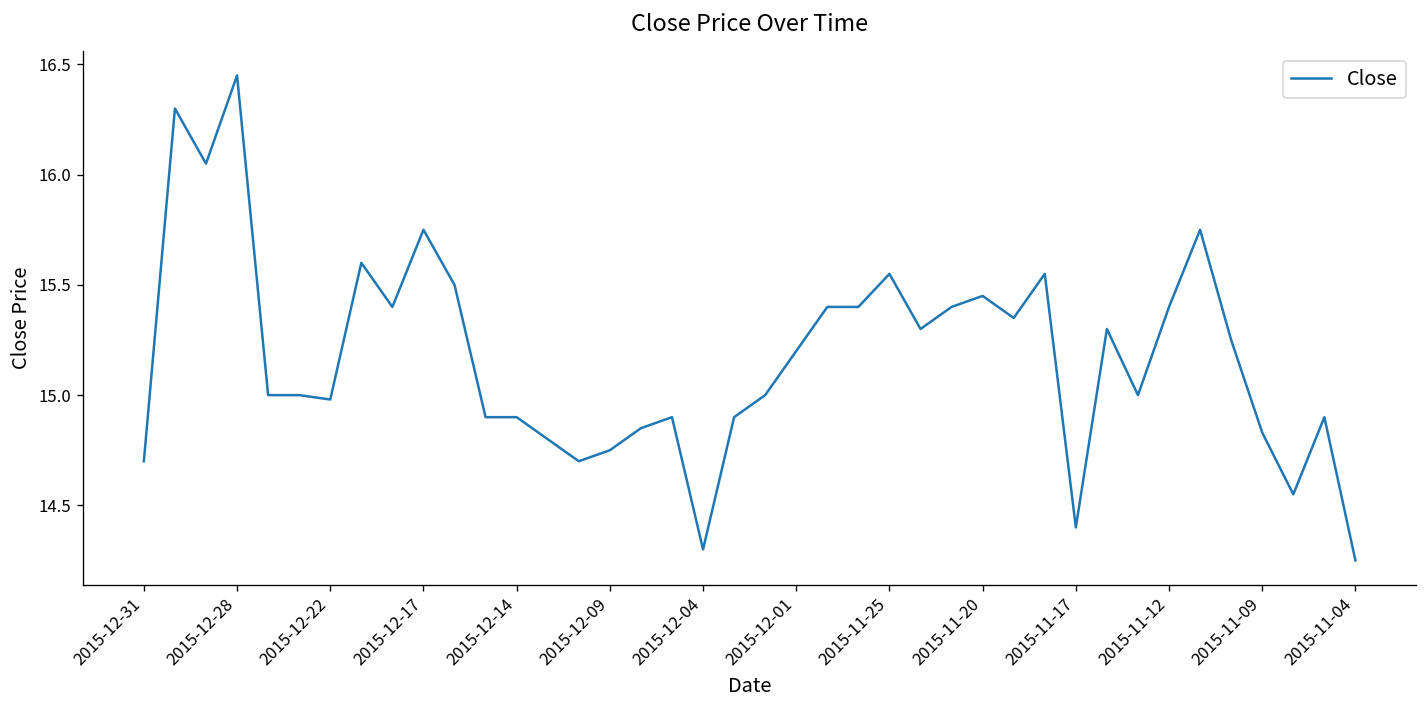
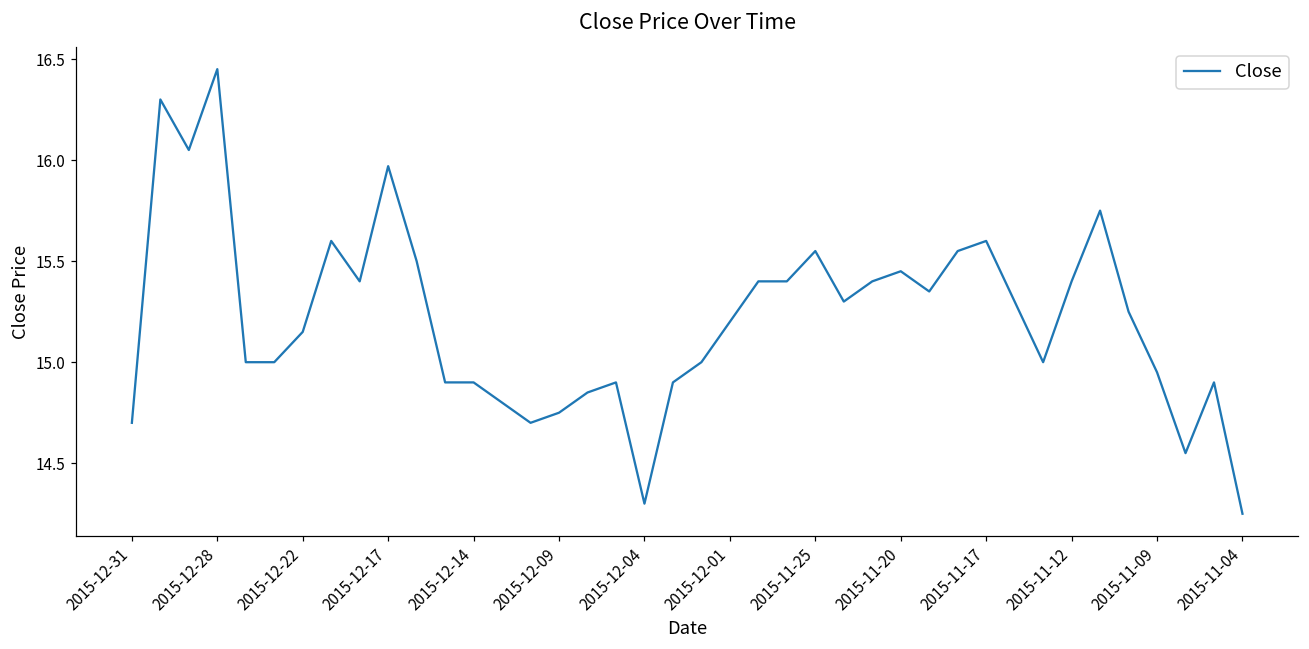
  {
    "2015-12-31": 14.70,
    "2015-12-28": 16.45,
-   "2015-12-22": 14.98,
-   "2015-12-17": 15.75,
+   "2015-12-22": 15.15,
+   "2015-12-17": 15.97,
    "2015-12-14": 14.90,
    "2015-12-09": 14.75,
    "2015-12-04": 14.30,
    "2015-12-01": 15.20,
    "2015-11-25": 15.55,
    "2015-11-20": 15.45,
-   "2015-11-17": 14.4,
+   "2015-11-17": 15.6,
    "2015-11-12": 15.40,
-   "2015-11-09": 14.83,
+   "2015-11-09": 14.95,
    "2015-11-04": 14.25
  }
